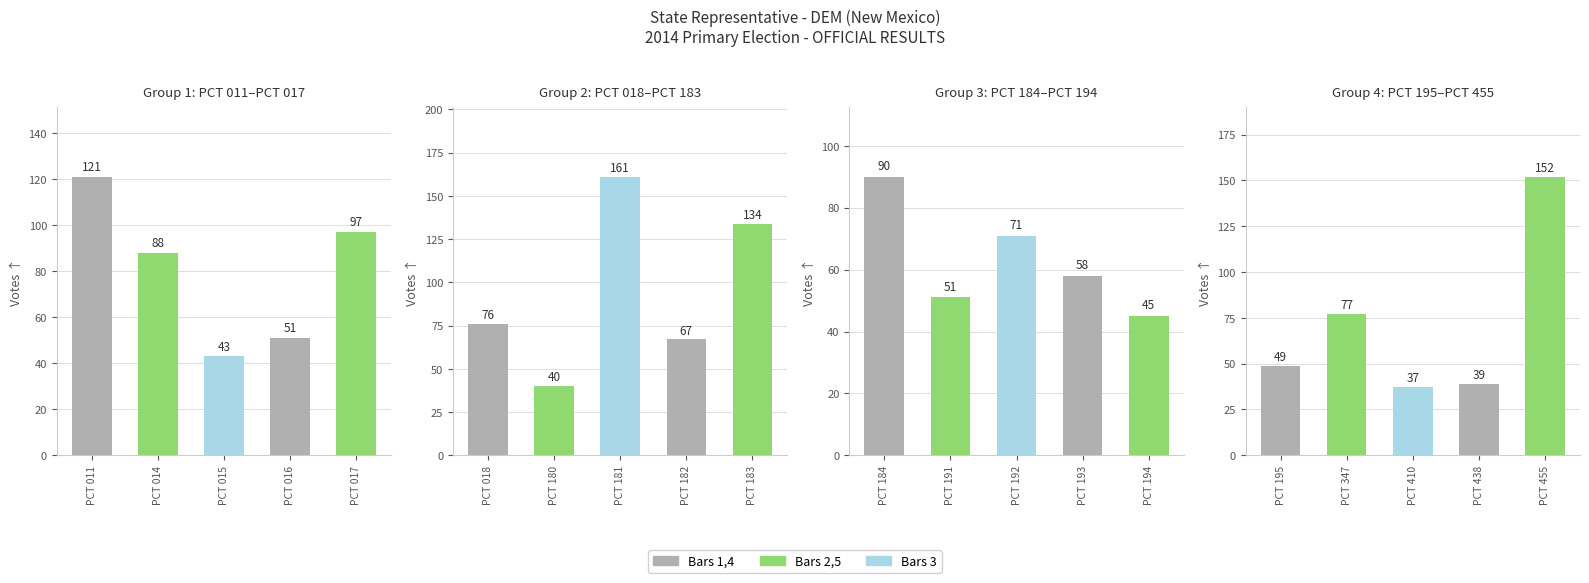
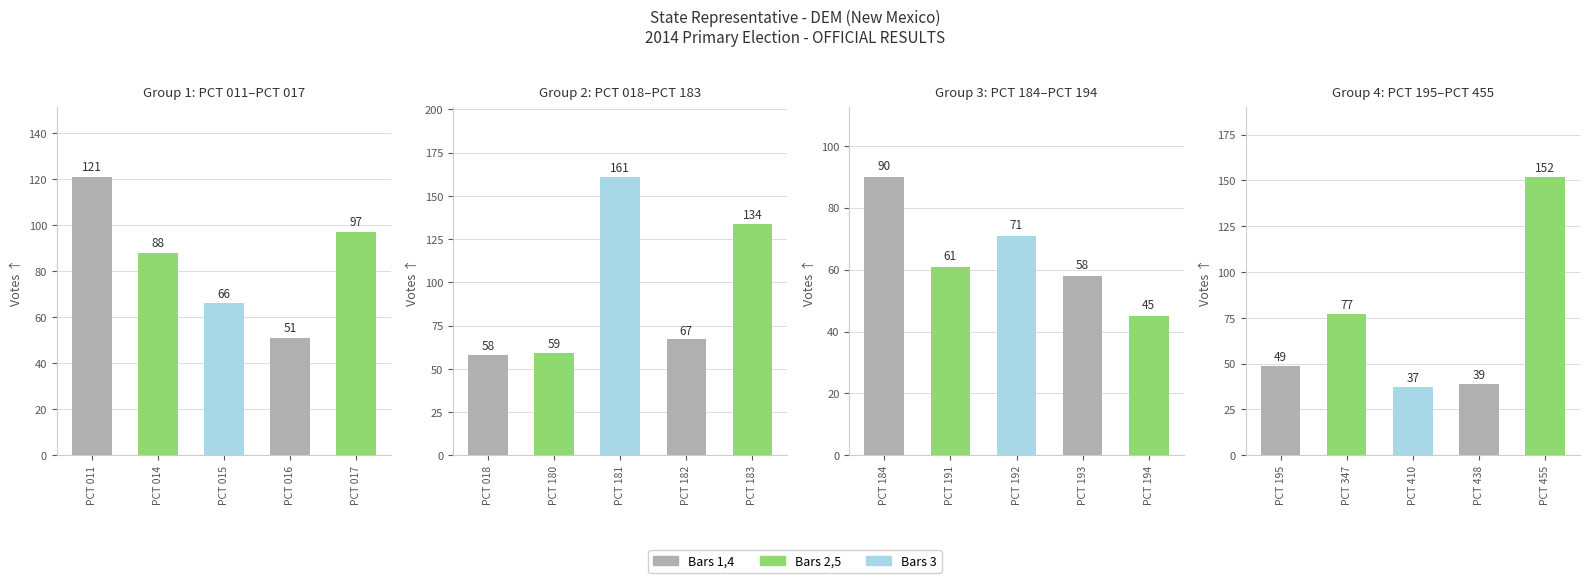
  {
    "Group 1: PCT 011–PCT 017": {
      "PCT 011": 121,
      "PCT 014": 88,
-     "PCT 015": 43,
+     "PCT 015": 66,
      "PCT 016": 51,
      "PCT 017": 97
    },
    "Group 2: PCT 018–PCT 183": {
-     "PCT 018": 76,
-     "PCT 180": 40,
+     "PCT 018": 58,
+     "PCT 180": 59,
      "PCT 181": 161,
      "PCT 182": 67,
      "PCT 183": 134
    },
    "Group 3: PCT 184–PCT 194": {
      "PCT 184": 90,
-     "PCT 191": 51,
+     "PCT 191": 61,
      "PCT 192": 71,
      "PCT 193": 58,
      "PCT 194": 45
    },
    "Group 4: PCT 195–PCT 455": {
      "PCT 195": 49,
      "PCT 347": 77,
      "PCT 410": 37,
      "PCT 438": 39,
      "PCT 455": 152
    }
  }
